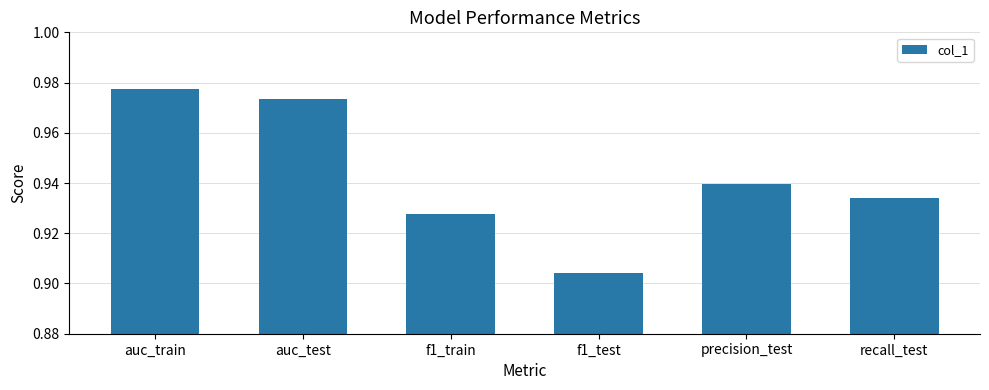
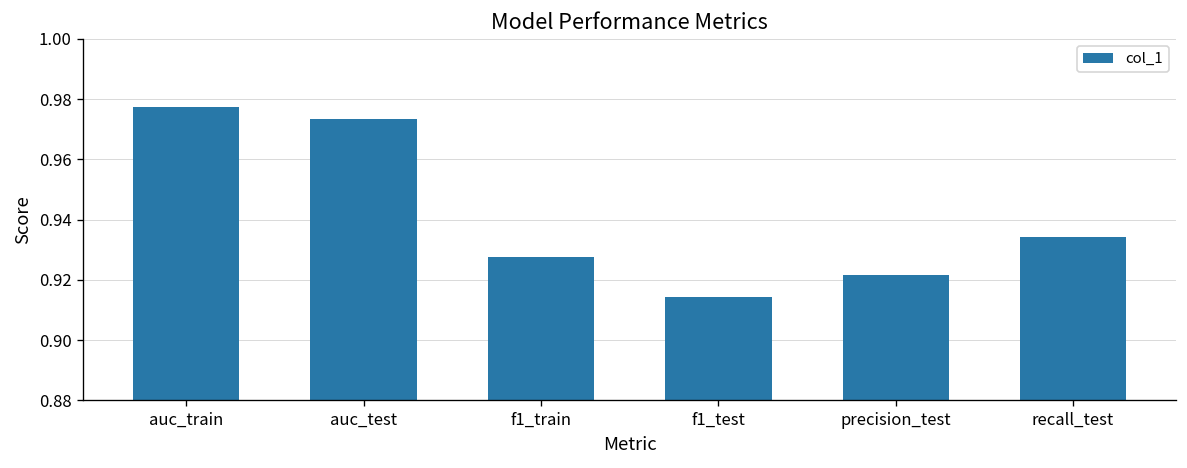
  {
    "auc_train": 0.977,
    "auc_test": 0.973,
    "f1_train": 0.928,
-   "f1_test": 0.904,
-   "precision_test": 0.940,
+   "f1_test": 0.914,
+   "precision_test": 0.921,
    "recall_test": 0.934
  }
